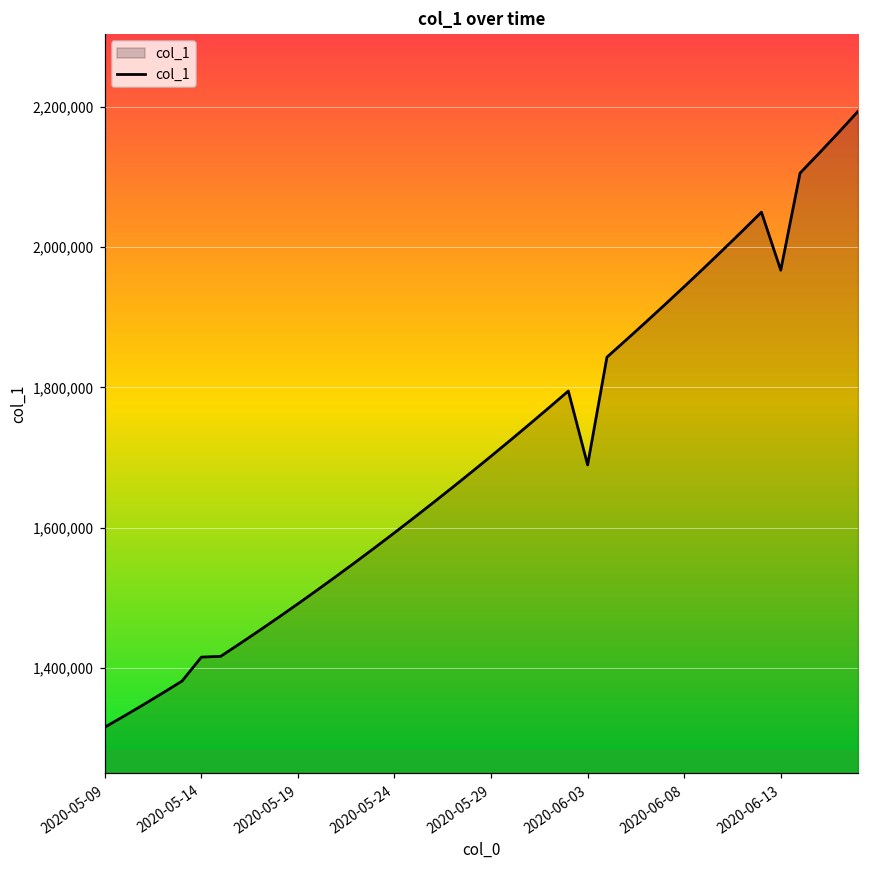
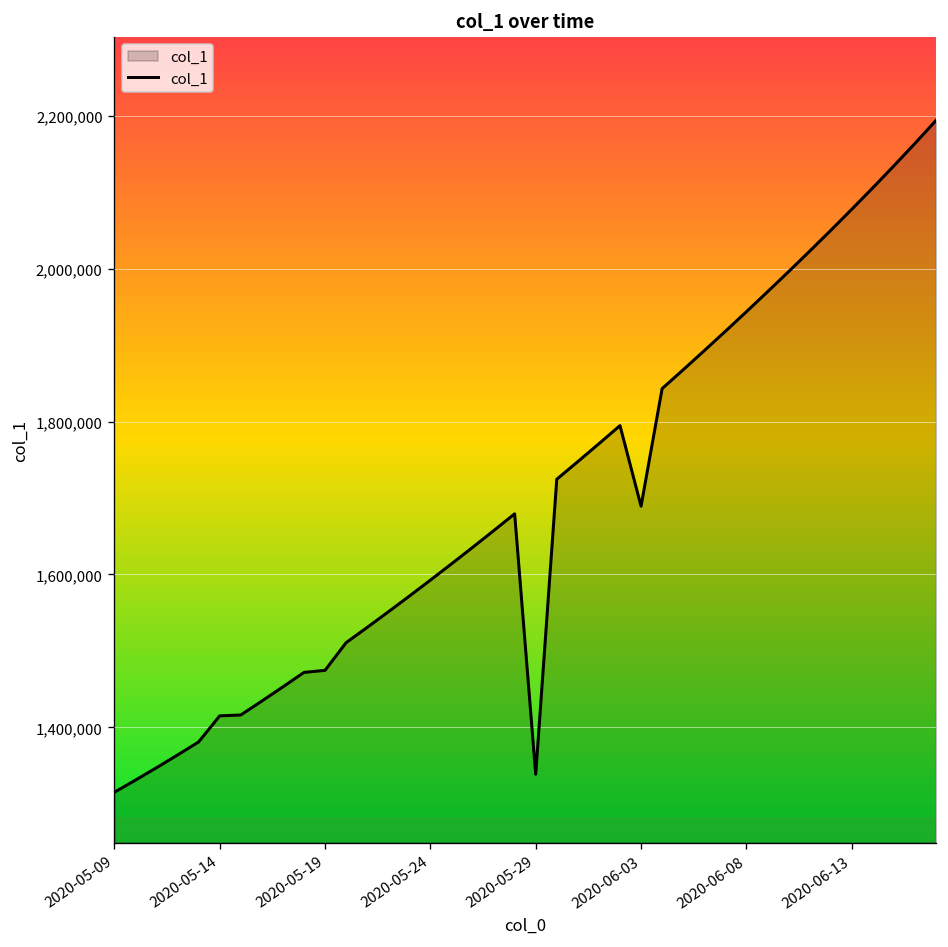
  {
    "2020-05-09": "1,320,000",
    "2020-05-14": "1,420,000",
-   "2020-05-19": "1,490,000",
+   "2020-05-19": "1,470,000",
    "2020-05-24": "1,590,000",
-   "2020-05-29": "1,700,000",
+   "2020-05-29": "1,340,000",
    "2020-06-03": "1,690,000",
    "2020-06-08": "1,940,000",
-   "2020-06-13": "1,970,000"
+   "2020-06-13": "2,080,000"
  }
